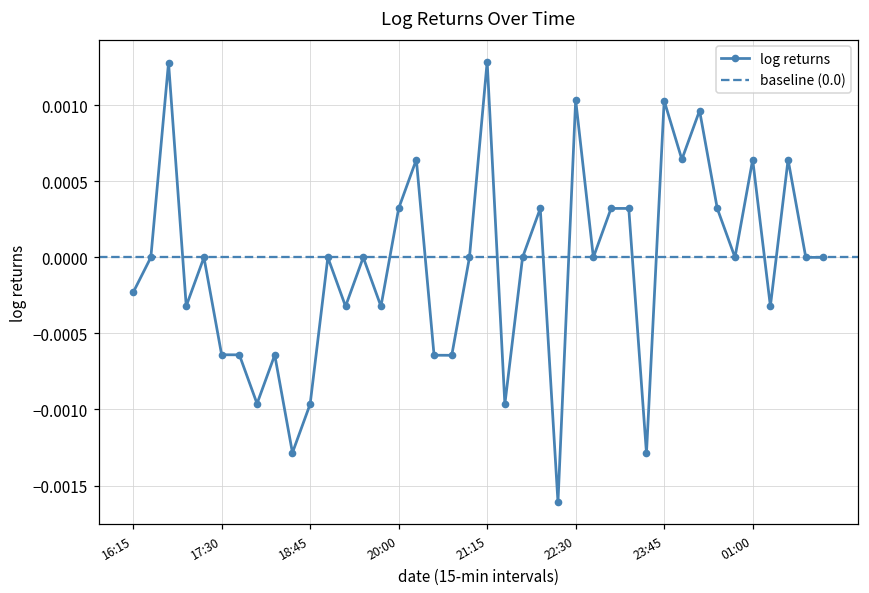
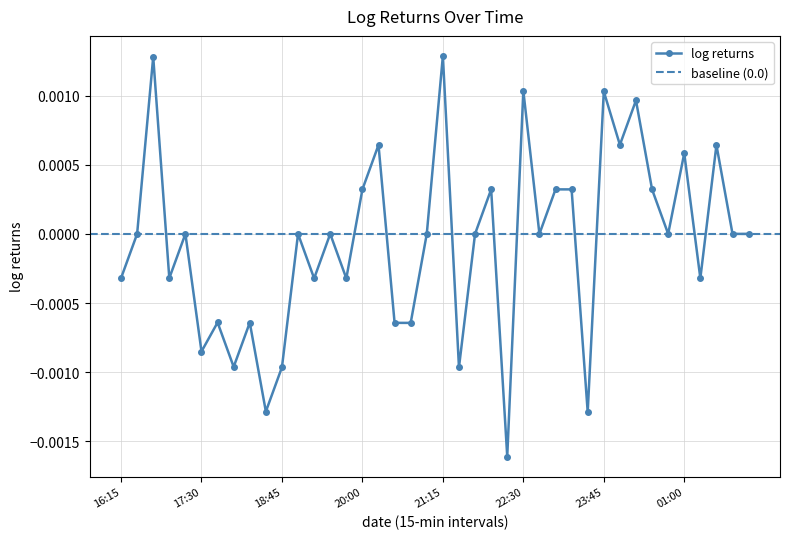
  {
-   "16:15": -0.00023,
-   "17:30": -0.00064,
+   "16:15": -0.00032,
+   "17:30": -0.00085,
    "18:45": -0.00096,
    "20:00": 0.00032,
    "21:15": 0.00129,
    "22:30": 0.00103,
    "23:45": 0.00103,
-   "01:00": 0.00064
+   "01:00": 0.00058
  }
